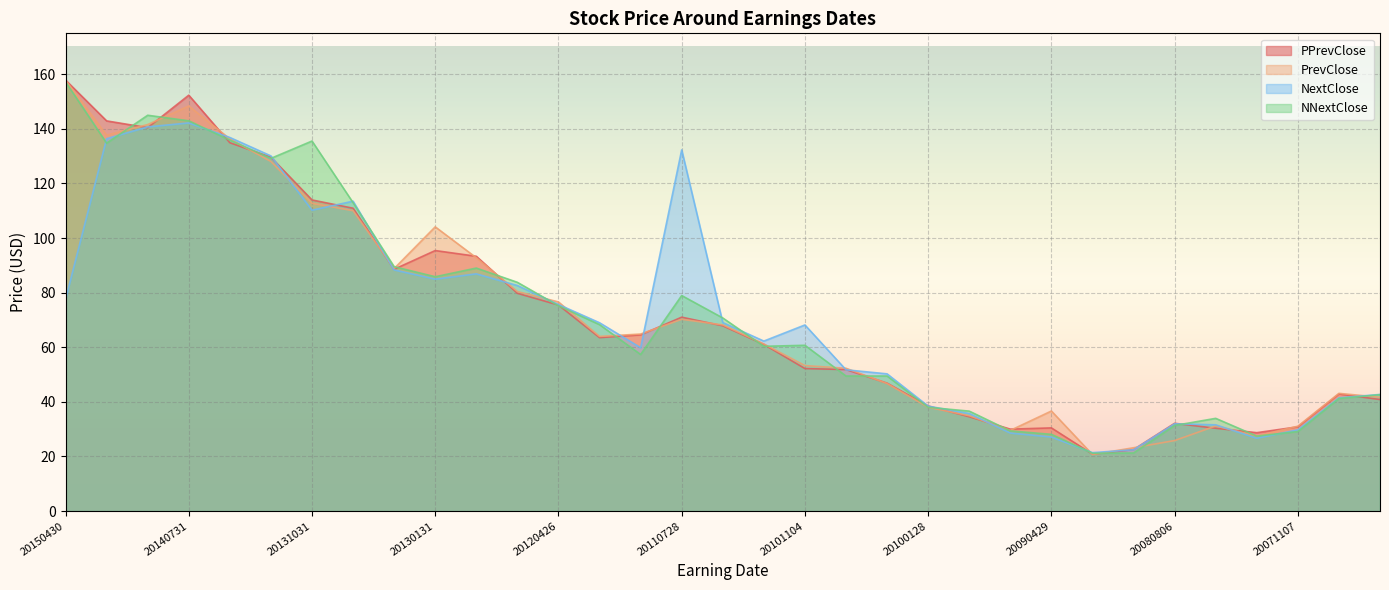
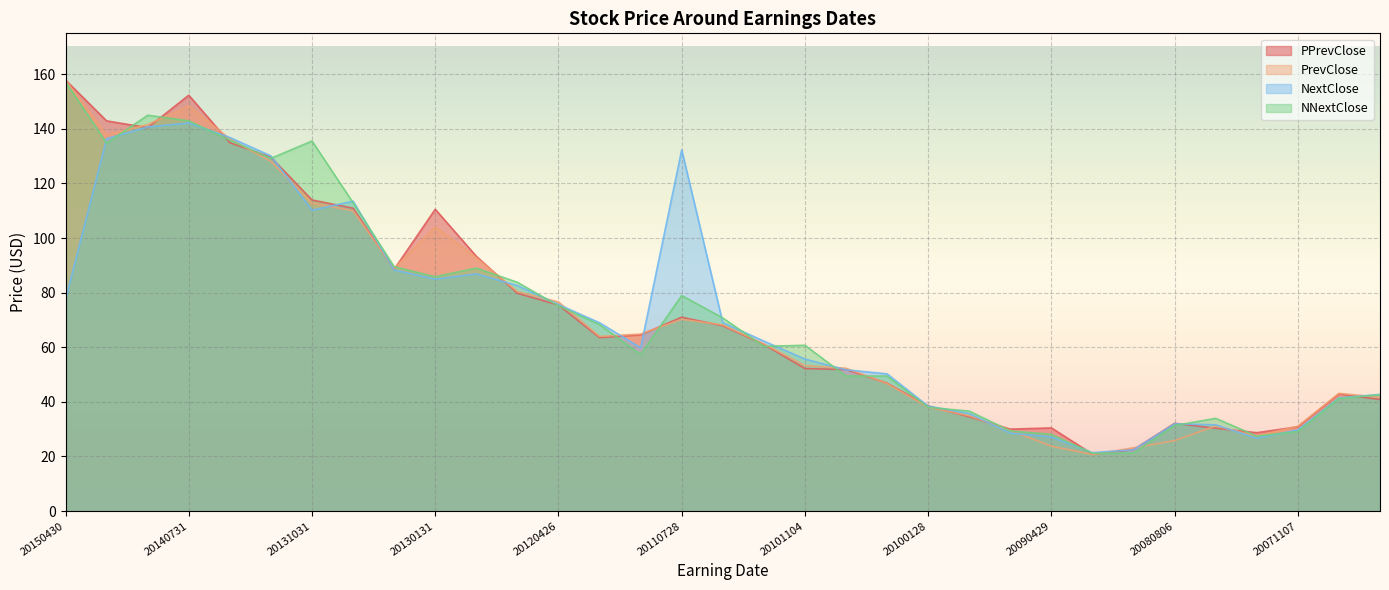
  {
    "PPrevClose": {
      "20140731": 152,
      "20131031": 114,
-     "20130131": 95,
+     "20130131": 111,
      "20101104": 52,
      "20090429": 30
    },
    "PrevClose": {
      "20140731": 148,
      "20131031": 113,
      "20130131": 104,
      "20120426": 77,
      "20101104": 53,
-     "20090429": 37,
+     "20090429": 24,
      "20080806": 26
    },
    "NextClose": {
      "20150430": 77,
      "20131031": 110,
      "20110728": 132,
-     "20101104": 68,
+     "20101104": 56,
      "20090429": 27
    },
    "NNextClose": {
      "20131031": 136,
      "20110728": 79,
      "20101104": 61,
      "20090429": 28
    }
  }
